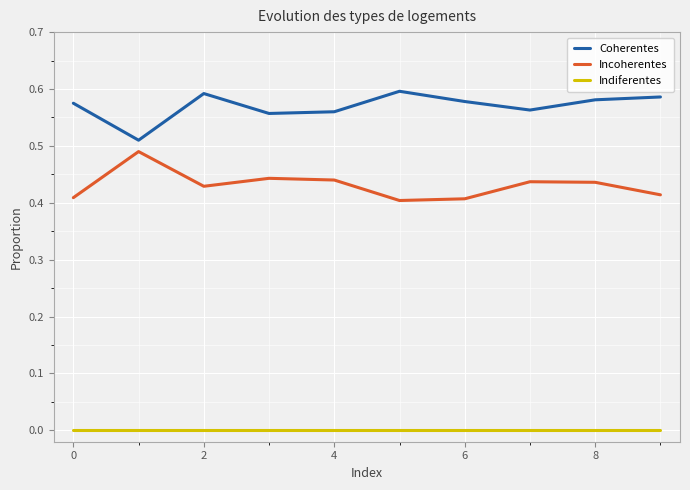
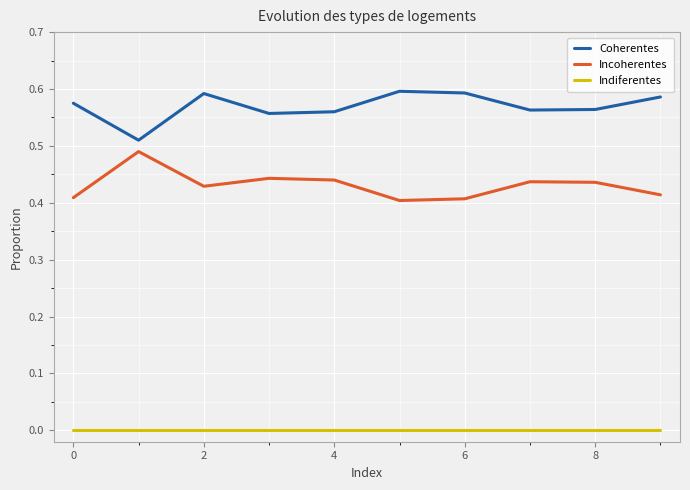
  {
    "Coherentes": {
      "0": 0.58,
      "2": 0.59,
      "4": 0.56,
-     "6": 0.58,
-     "8": 0.58
+     "6": 0.59,
+     "8": 0.56
    },
    "Incoherentes": {
      "0": 0.41,
      "2": 0.43,
      "4": 0.44,
      "6": 0.41,
      "8": 0.44
    },
    "Indiferentes": {
      "0": 0.00,
      "2": 0.00,
      "4": 0.00,
      "6": 0.00,
      "8": 0.00
    }
  }
